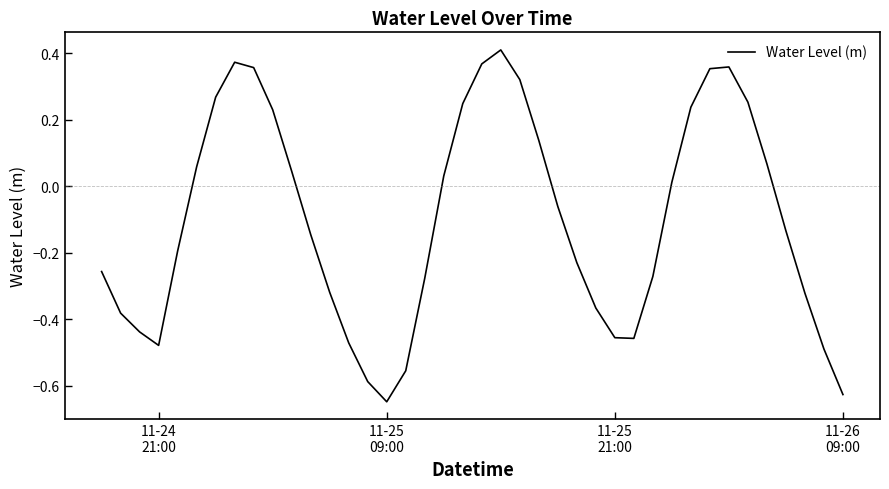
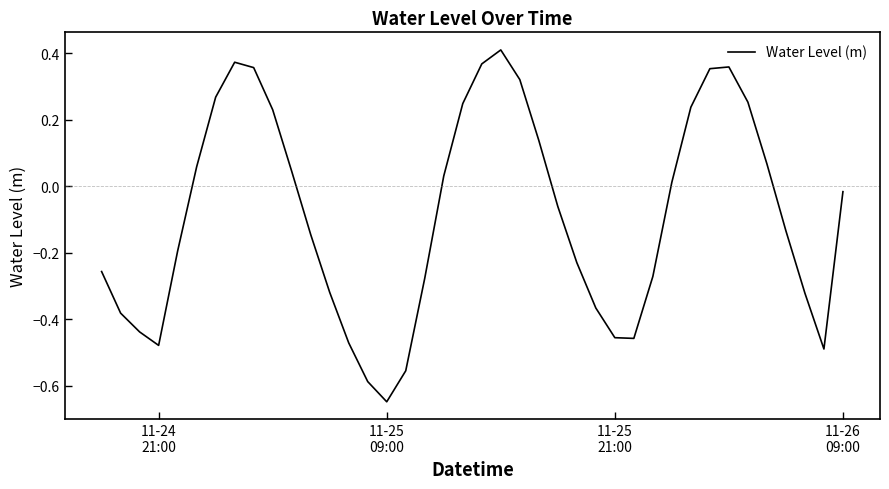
  {
    "11-24 21:00": -0.48,
    "11-25 09:00": -0.65,
    "11-25 21:00": -0.46,
-   "11-26 09:00": -0.63
+   "11-26 09:00": -0.02
  }
